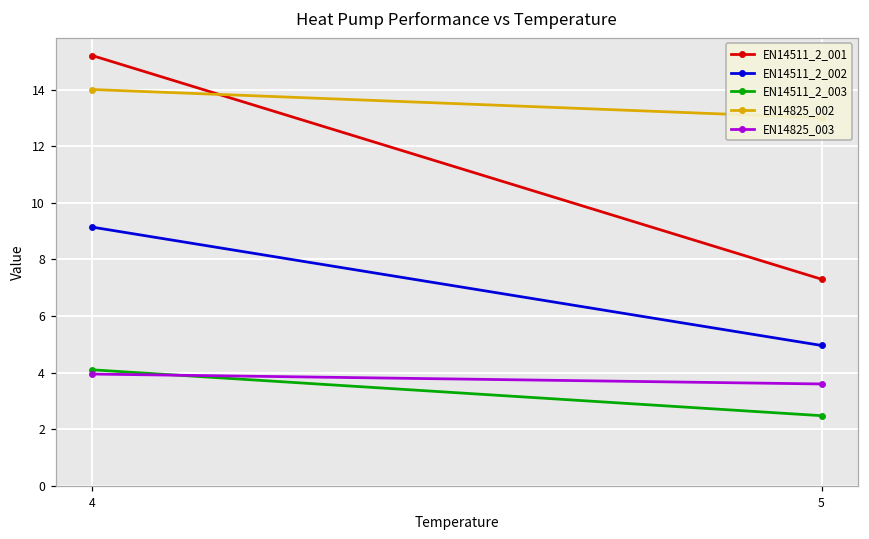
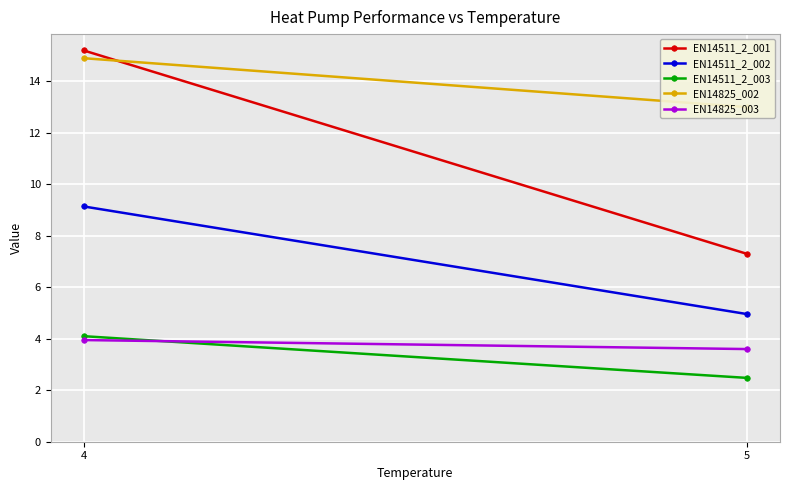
  {
    "EN14511_2_001": {
      "4": 15.2,
      "5": 7.3
    },
    "EN14511_2_002": {
      "4": 9.1,
      "5": 5.0
    },
    "EN14511_2_003": {
      "4": 4.1,
      "5": 2.5
    },
    "EN14825_002": {
-     "4": 14.0
+     "4": 14.9
    },
    "EN14825_003": {
      "4": 4.0,
      "5": 3.6
    }
  }
